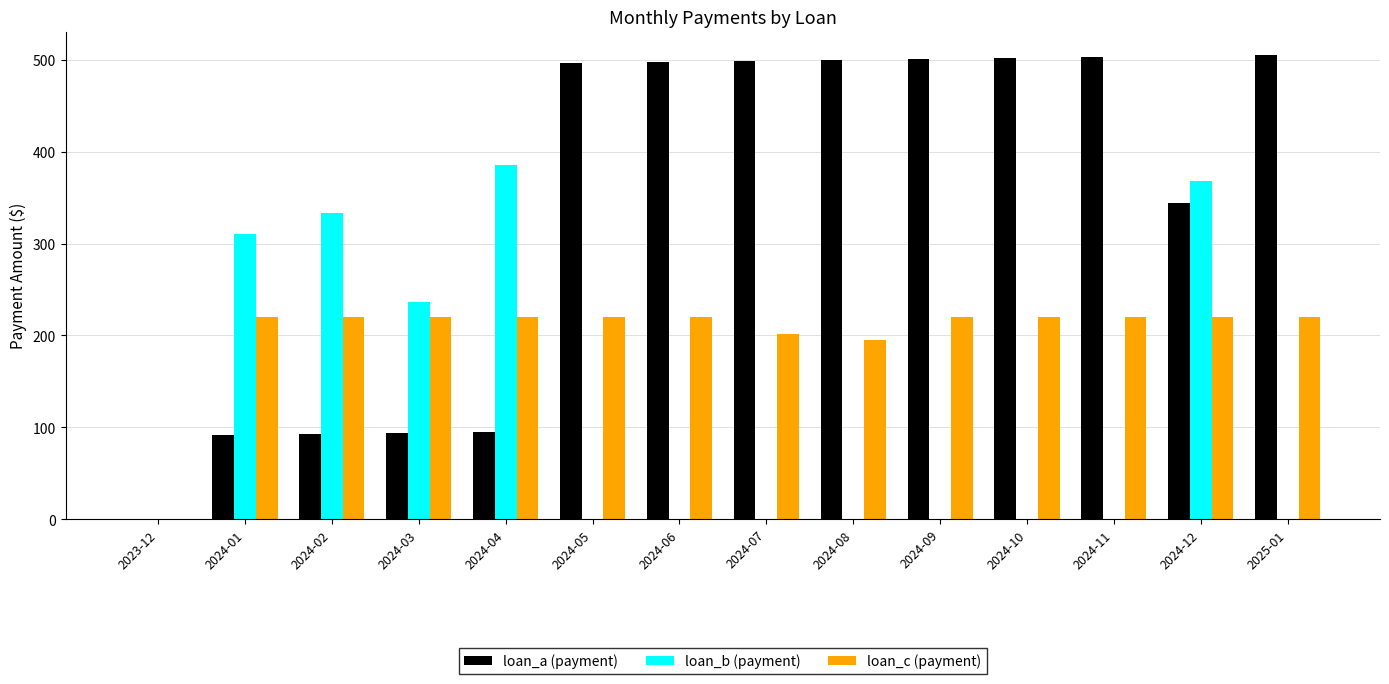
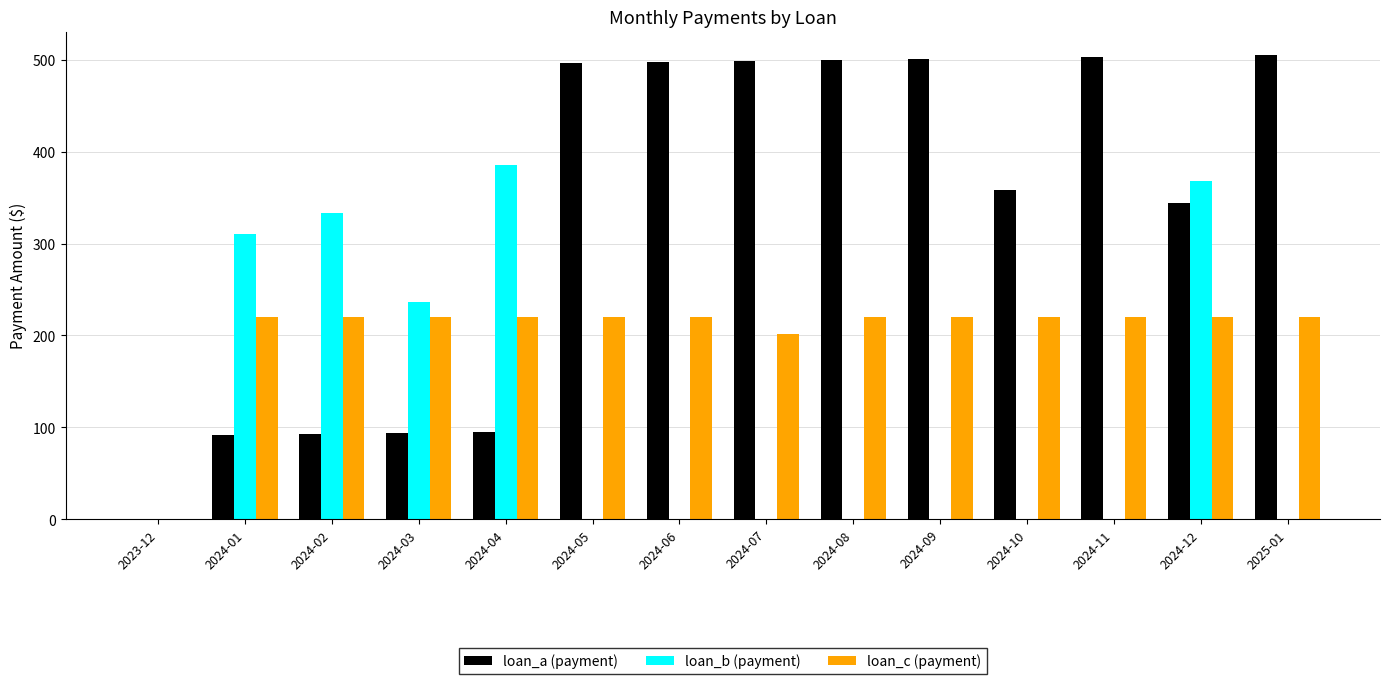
  {
    "loan_a (payment)": {
      "2023-12": 0,
      "2024-01": 90,
      "2024-02": 90,
      "2024-03": 90,
      "2024-04": 90,
      "2024-05": 500,
      "2024-06": 500,
      "2024-07": 500,
      "2024-08": 500,
      "2024-09": 500,
-     "2024-10": 500,
+     "2024-10": 360,
      "2024-11": 500,
      "2024-12": 340,
      "2025-01": 510
    },
    "loan_b (payment)": {
      "2023-12": 0,
      "2024-01": 310,
      "2024-02": 330,
      "2024-03": 240,
      "2024-04": 390,
      "2024-05": 0,
      "2024-06": 0,
      "2024-07": 0,
      "2024-08": 0,
      "2024-09": 0,
      "2024-10": 0,
      "2024-11": 0,
      "2024-12": 370,
      "2025-01": 0
    },
    "loan_c (payment)": {
      "2023-12": 0,
      "2024-01": 220,
      "2024-02": 220,
      "2024-03": 220,
      "2024-04": 220,
      "2024-05": 220,
      "2024-06": 220,
      "2024-07": 200,
-     "2024-08": 200,
+     "2024-08": 220,
      "2024-09": 220,
      "2024-10": 220,
      "2024-11": 220,
      "2024-12": 220,
      "2025-01": 220
    }
  }
